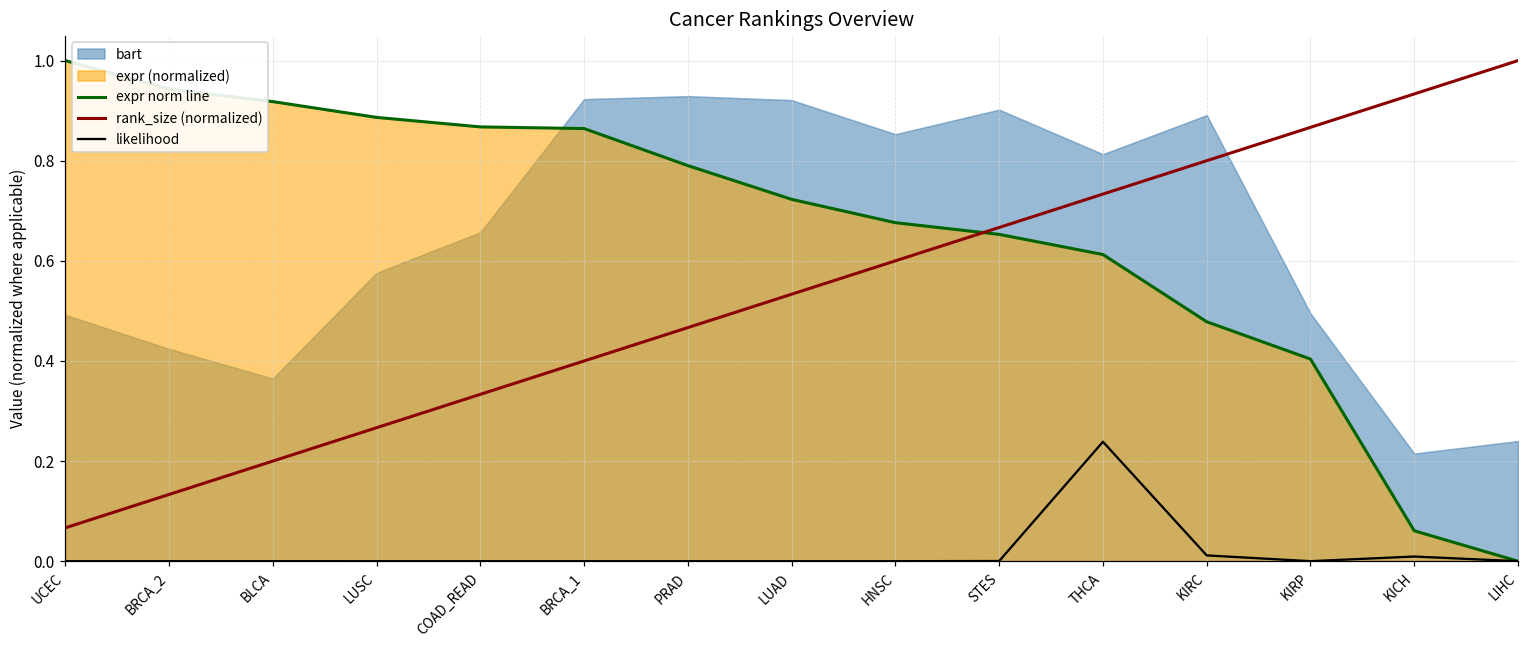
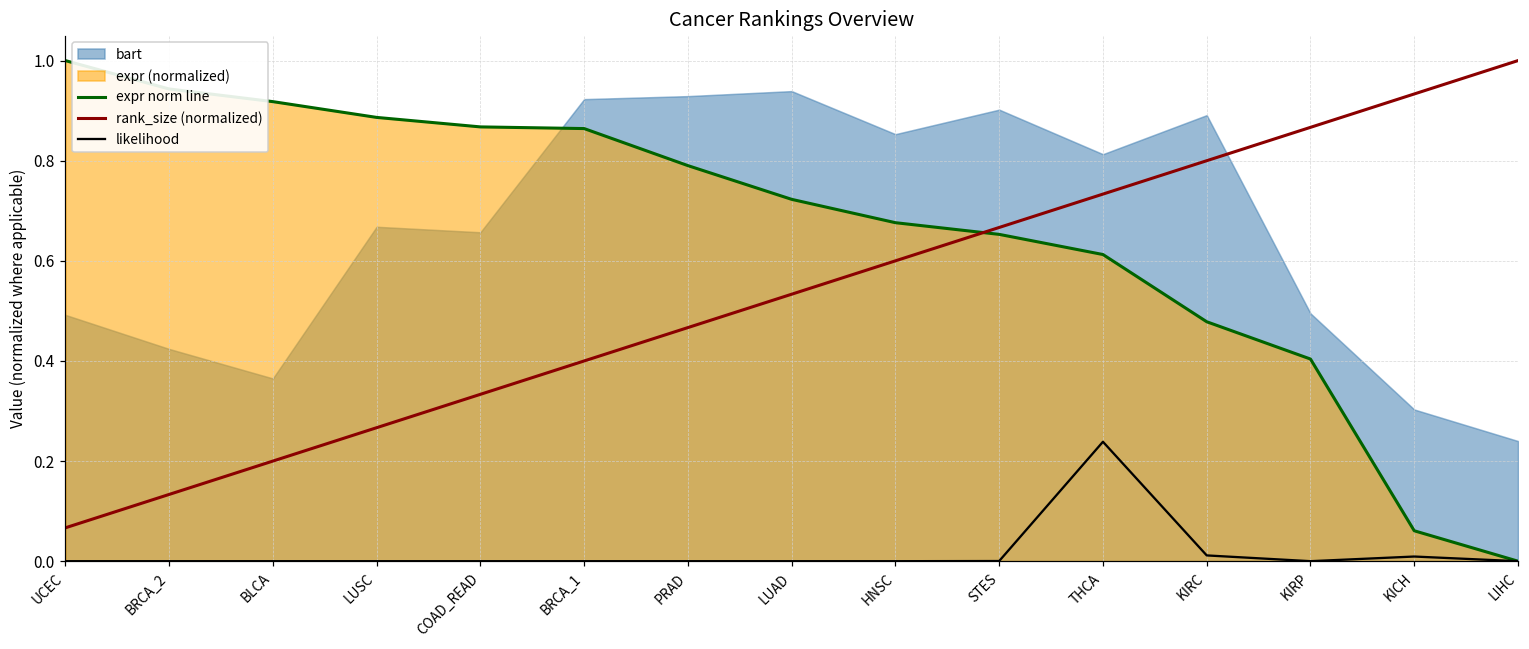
  {
    "bart": {
      "UCEC": 0.49,
      "BRCA_2": 0.42,
      "BLCA": 0.37,
-     "LUSC": 0.58,
+     "LUSC": 0.67,
      "COAD_READ": 0.66,
      "BRCA_1": 0.92,
      "PRAD": 0.93,
-     "LUAD": 0.92,
+     "LUAD": 0.94,
      "HNSC": 0.85,
      "STES": 0.90,
      "THCA": 0.81,
      "KIRC": 0.89,
      "KIRP": 0.50,
-     "KICH": 0.22,
+     "KICH": 0.30,
      "LIHC": 0.24
    },
    "expr (normalized)": {
      "UCEC": 1.00,
      "BLCA": 0.92,
      "LUSC": 0.89,
      "COAD_READ": 0.87,
      "BRCA_1": 0.86,
      "PRAD": 0.79,
      "LUAD": 0.72,
      "HNSC": 0.68,
      "STES": 0.65,
      "THCA": 0.61,
      "KIRC": 0.48,
      "KIRP": 0.40,
      "KICH": 0.06
    },
    "rank_size (normalized)": {
      "UCEC": 0.07,
      "BRCA_2": 0.13,
      "BLCA": 0.20,
      "LUSC": 0.27,
      "COAD_READ": 0.33,
      "BRCA_1": 0.40,
      "PRAD": 0.47,
      "LUAD": 0.53,
      "HNSC": 0.60,
      "STES": 0.67,
      "THCA": 0.73,
      "KIRC": 0.80,
      "KIRP": 0.87,
      "KICH": 0.93,
      "LIHC": 1.00
    },
    "likelihood": {
      "UCEC": 0.00,
      "BRCA_2": 0.00,
      "BLCA": 0.00,
      "LUSC": 0.00,
      "COAD_READ": 0.00,
      "BRCA_1": 0.00,
      "PRAD": 0.00,
      "LUAD": 0.00,
      "HNSC": 0.00,
      "STES": 0.00,
      "THCA": 0.24,
      "KIRC": 0.01,
      "KIRP": 0.00,
      "KICH": 0.01
    }
  }
